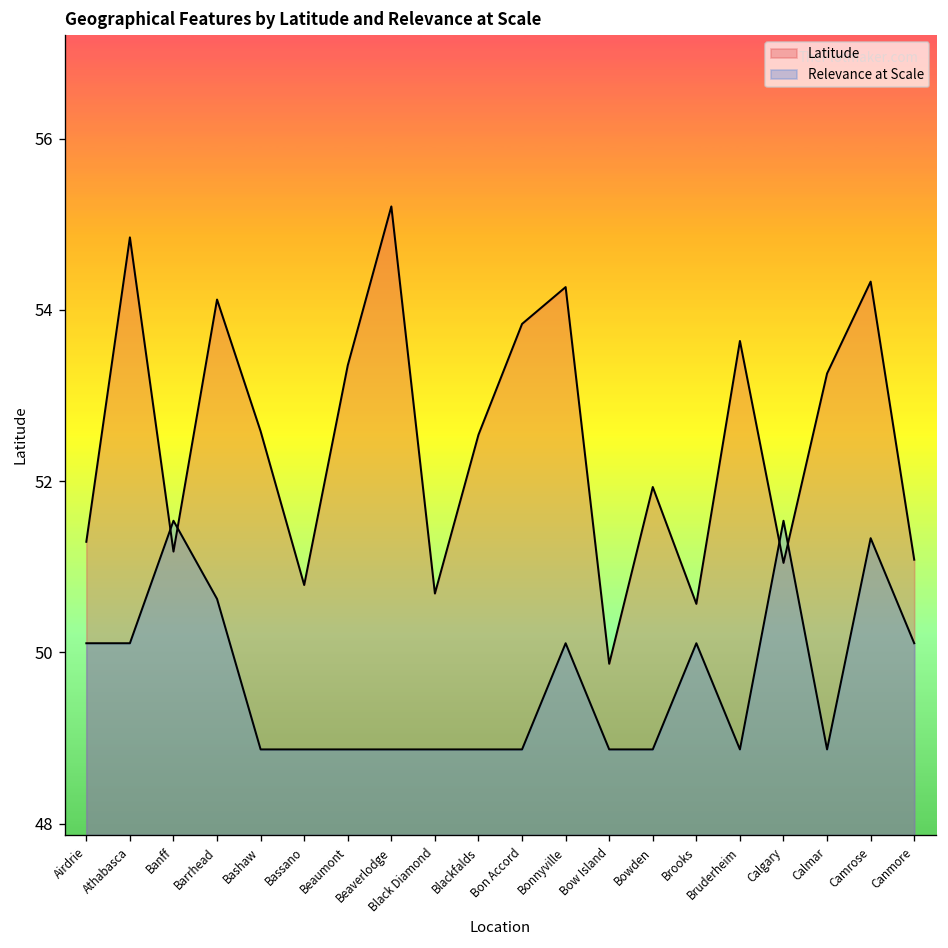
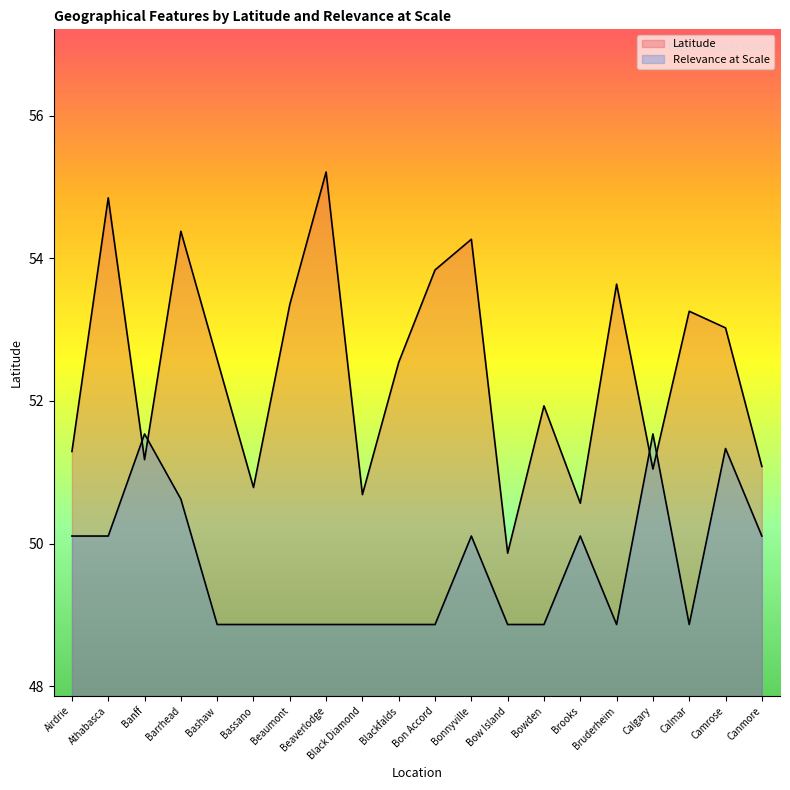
  {
    "Latitude": {
      "Airdrie": 51.3,
      "Athabasca": 54.8,
      "Banff": 51.2,
-     "Barrhead": 54.1,
+     "Barrhead": 54.4,
      "Bashaw": 52.6,
      "Bassano": 50.8,
      "Beaumont": 53.4,
      "Beaverlodge": 55.2,
      "Black Diamond": 50.7,
      "Blackfalds": 52.5,
      "Bon Accord": 53.8,
      "Bonnyville": 54.3,
      "Bow Island": 49.9,
      "Bowden": 51.9,
      "Brooks": 50.6,
      "Bruderheim": 53.6,
      "Calgary": 51.0,
      "Calmar": 53.3,
-     "Camrose": 54.3,
+     "Camrose": 53.0,
      "Canmore": 51.1
    },
    "Relevance at Scale": {
      "Airdrie": 50.1,
      "Athabasca": 50.1,
      "Banff": 51.5,
      "Barrhead": 50.6,
      "Bashaw": 48.9,
      "Bassano": 48.9,
      "Beaumont": 48.9,
      "Beaverlodge": 48.9,
      "Black Diamond": 48.9,
      "Blackfalds": 48.9,
      "Bon Accord": 48.9,
      "Bonnyville": 50.1,
      "Bow Island": 48.9,
      "Bowden": 48.9,
      "Brooks": 50.1,
      "Bruderheim": 48.9,
      "Calgary": 51.5,
      "Calmar": 48.9,
      "Camrose": 51.3,
      "Canmore": 50.1
    }
  }
